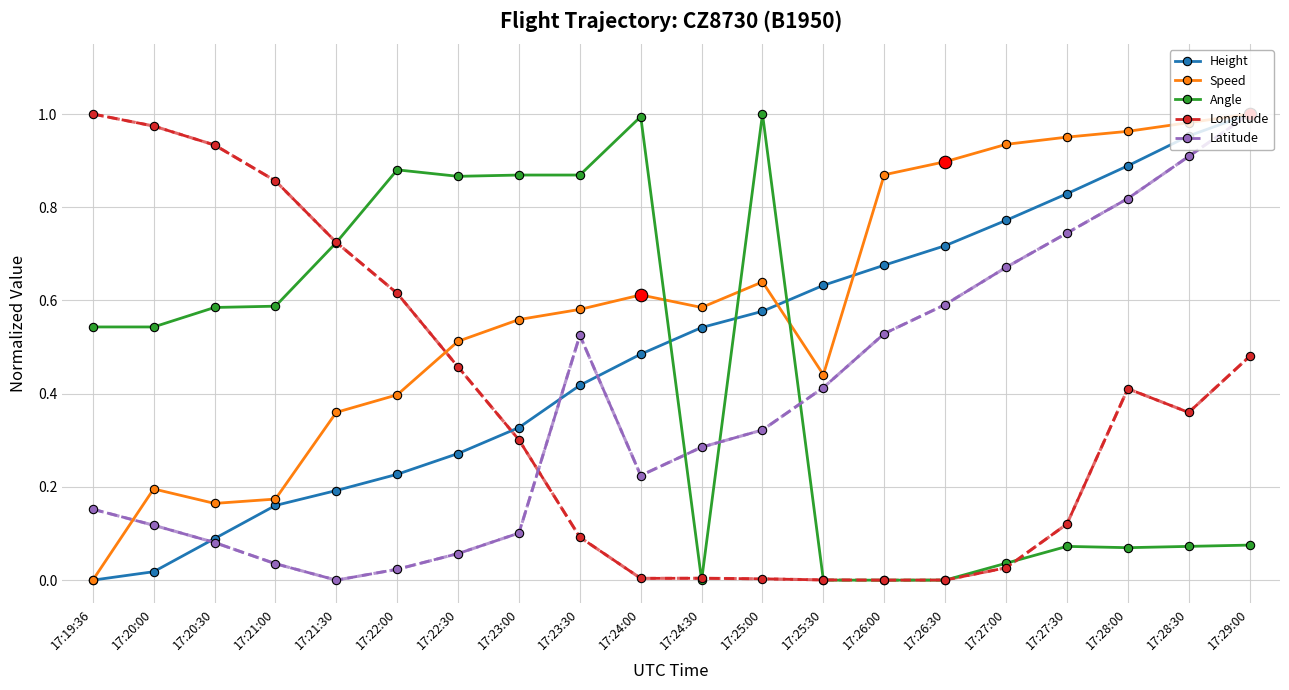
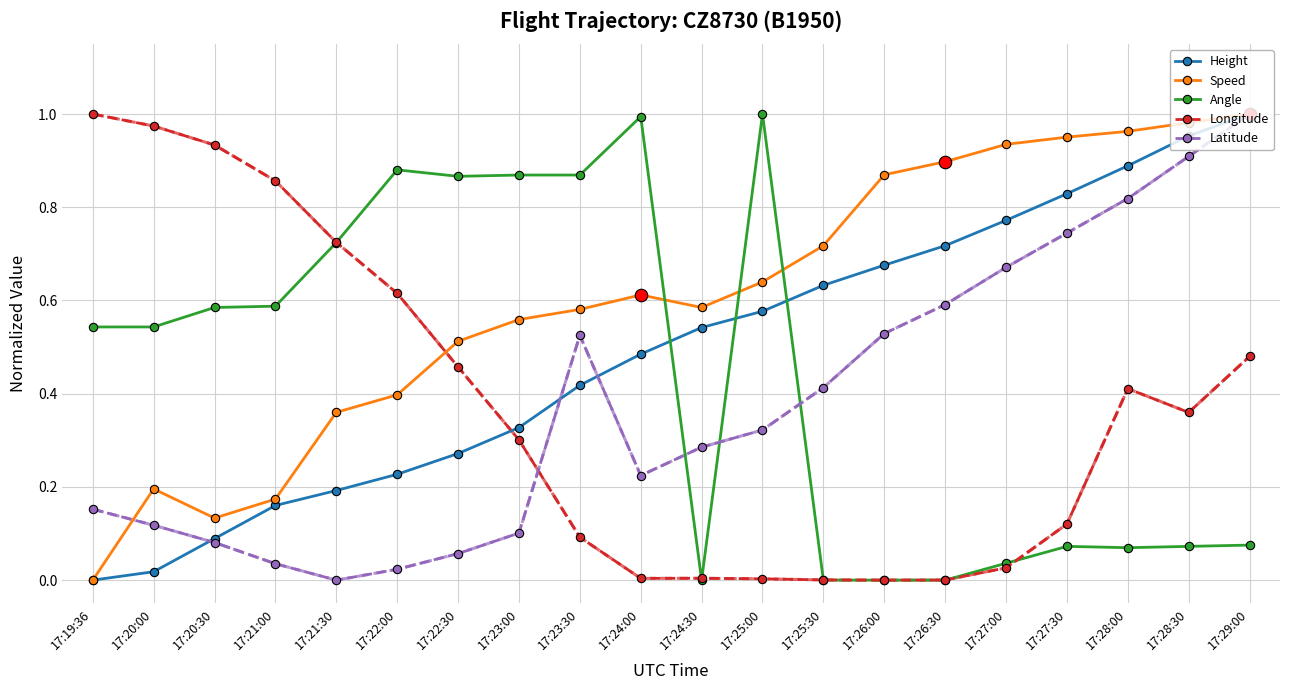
  {
    "Height": {
      "17:20:00": 0.02,
      "17:20:30": 0.09,
      "17:21:00": 0.16,
      "17:21:30": 0.19,
      "17:22:00": 0.23,
      "17:22:30": 0.27,
      "17:23:00": 0.33,
      "17:23:30": 0.42,
      "17:24:00": 0.48,
      "17:24:30": 0.54,
      "17:25:00": 0.58,
      "17:25:30": 0.63,
      "17:26:00": 0.68,
      "17:26:30": 0.72,
      "17:27:00": 0.77,
      "17:27:30": 0.83,
      "17:28:00": 0.89
    },
    "Speed": {
      "17:20:00": 0.20,
-     "17:20:30": 0.16,
+     "17:20:30": 0.13,
      "17:21:00": 0.17,
      "17:21:30": 0.36,
      "17:22:00": 0.40,
      "17:22:30": 0.51,
      "17:23:00": 0.56,
      "17:23:30": 0.58,
      "17:24:30": 0.58,
      "17:25:00": 0.64,
-     "17:25:30": 0.44,
+     "17:25:30": 0.72,
      "17:26:00": 0.87,
      "17:27:00": 0.93,
      "17:27:30": 0.95,
      "17:28:00": 0.96
    },
    "Angle": {
      "17:19:36": 0.54,
      "17:20:00": 0.54,
      "17:20:30": 0.58,
      "17:21:00": 0.59,
      "17:22:00": 0.88,
      "17:22:30": 0.87,
      "17:23:00": 0.87,
      "17:23:30": 0.87,
      "17:24:00": 0.99,
      "17:25:00": 1.00,
      "17:27:00": 0.04,
      "17:27:30": 0.07,
      "17:28:00": 0.07,
      "17:28:30": 0.07,
      "17:29:00": 0.08
    },
    "Longitude": {
      "17:19:36": 1.00,
      "17:20:00": 0.97,
      "17:20:30": 0.93,
      "17:21:00": 0.86,
      "17:22:00": 0.62,
      "17:22:30": 0.46,
      "17:23:00": 0.30,
      "17:23:30": 0.09,
      "17:24:00": 0.00,
      "17:25:00": 0.00,
      "17:27:00": 0.03,
      "17:27:30": 0.12,
      "17:28:00": 0.41,
      "17:28:30": 0.36,
      "17:29:00": 0.48
    },
    "Latitude": {
      "17:19:36": 0.15,
      "17:20:00": 0.12,
      "17:20:30": 0.08,
      "17:21:00": 0.04,
      "17:21:30": 0.00,
      "17:22:00": 0.02,
      "17:22:30": 0.06,
      "17:23:00": 0.10,
      "17:23:30": 0.53,
      "17:24:00": 0.22,
      "17:24:30": 0.29,
      "17:25:00": 0.32,
      "17:25:30": 0.41,
      "17:26:00": 0.53,
      "17:26:30": 0.59,
      "17:27:00": 0.67,
      "17:27:30": 0.74,
      "17:28:00": 0.82,
      "17:28:30": 0.91
    }
  }
